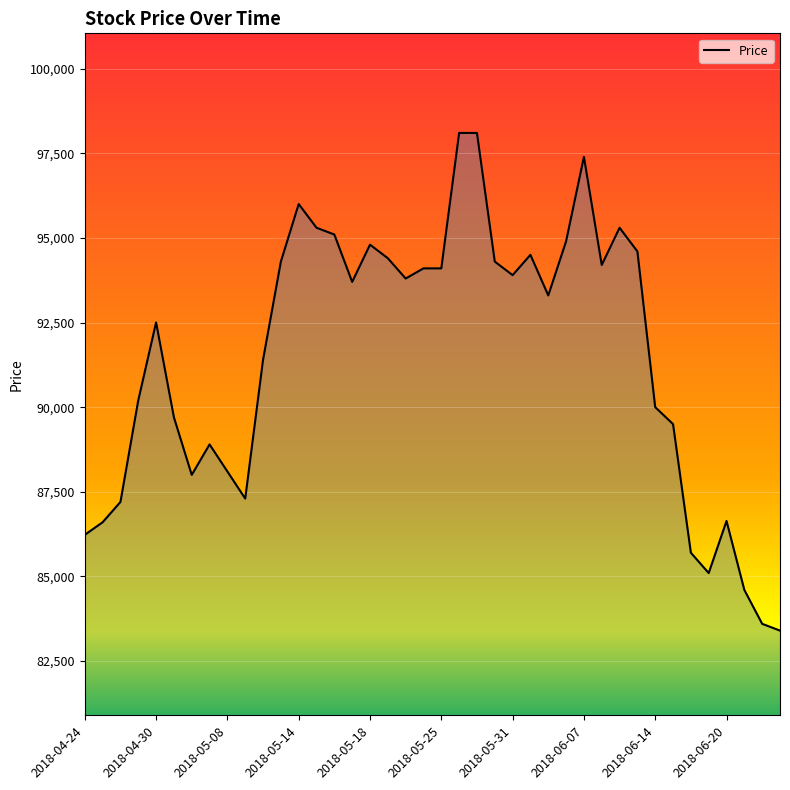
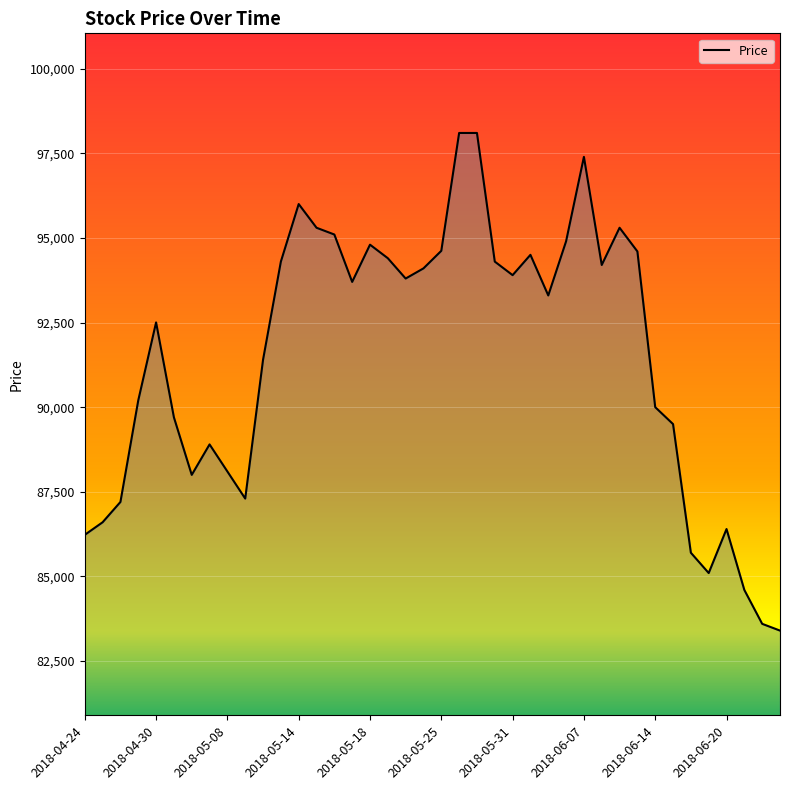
  {
    "2018-04-24": "86,200",
    "2018-04-30": "92,500",
    "2018-05-08": "88,100",
    "2018-05-14": "96,000",
    "2018-05-18": "94,800",
-   "2018-05-25": "94,100",
+   "2018-05-25": "94,600",
    "2018-05-31": "93,900",
    "2018-06-07": "97,400",
    "2018-06-14": "90,000",
-   "2018-06-20": "86,600"
+   "2018-06-20": "86,400"
  }
